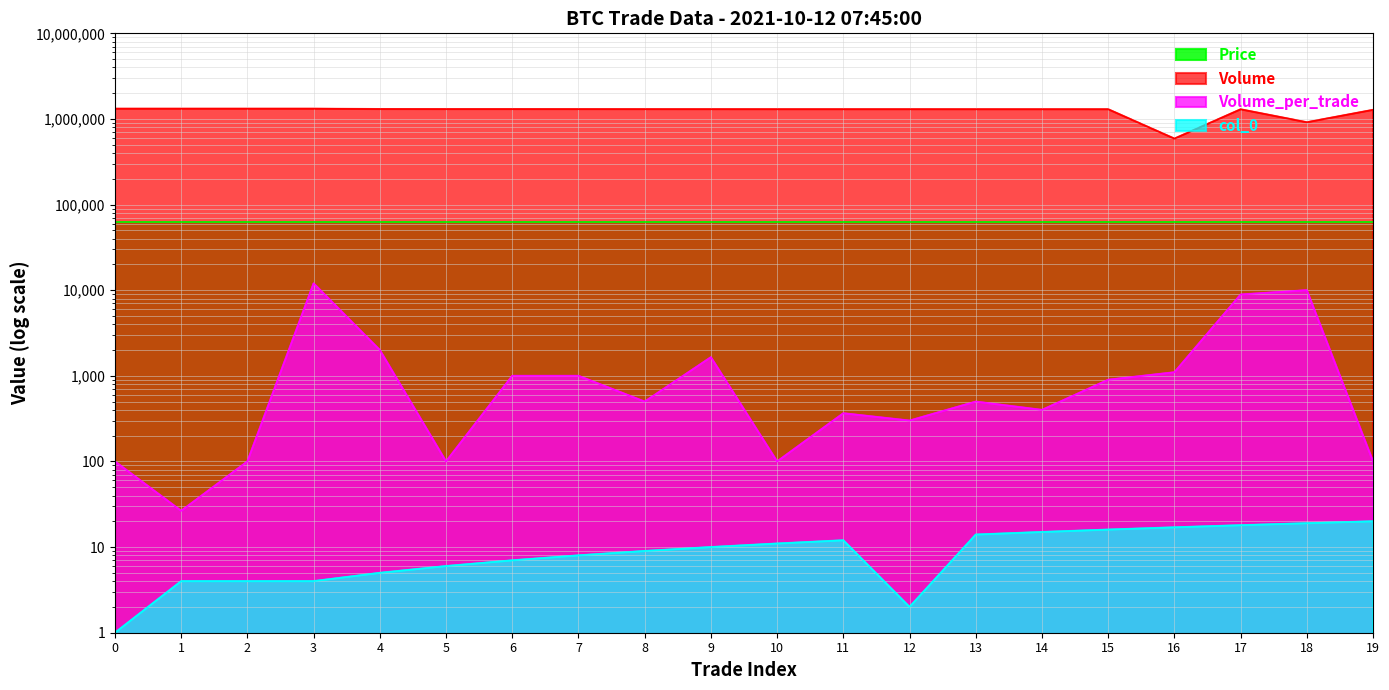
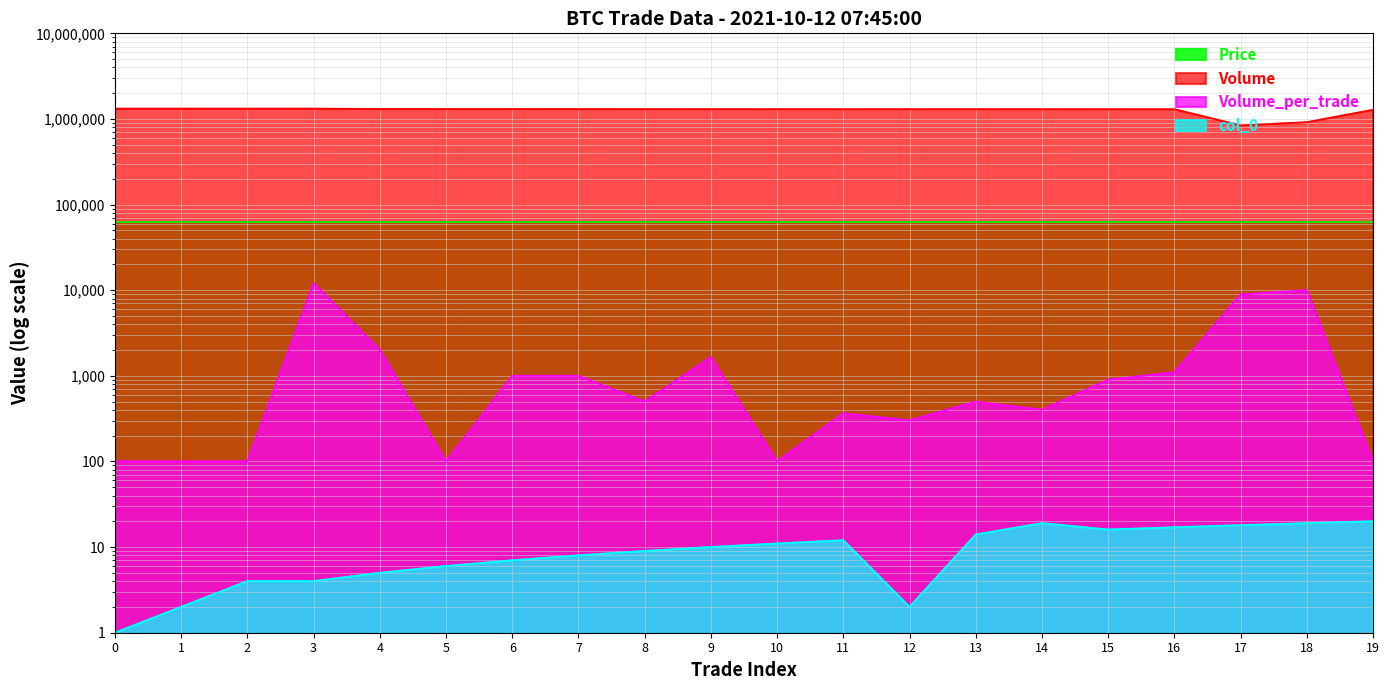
  {
    "Price": {
      "0": "60,000",
      "1": "60,000",
      "2": "60,000",
      "3": "60,000",
      "4": "60,000",
      "5": "60,000",
      "6": "60,000",
      "7": "60,000",
      "8": "60,000",
      "9": "60,000",
      "10": "60,000",
      "11": "60,000",
      "12": "60,000",
      "13": "60,000",
      "14": "60,000",
      "15": "60,000",
      "16": "60,000",
      "17": "60,000",
      "18": "60,000",
      "19": "60,000"
    },
    "Volume": {
      "0": "1,300,000",
      "1": "1,300,000",
      "2": "1,300,000",
      "3": "1,300,000",
      "4": "1,300,000",
      "5": "1,300,000",
      "6": "1,300,000",
      "7": "1,300,000",
      "8": "1,300,000",
      "9": "1,300,000",
      "10": "1,300,000",
      "11": "1,300,000",
      "12": "1,300,000",
      "13": "1,300,000",
      "14": "1,300,000",
      "15": "1,300,000",
-     "16": "600,000",
-     "17": "1,300,000",
+     "16": "1,300,000",
+     "17": "800,000",
      "18": "900,000",
      "19": "1,300,000"
    },
    "Volume_per_trade": {
      "0": "100",
-     "1": "27",
+     "1": "100",
      "2": "100",
      "3": "12,000",
      "4": "2,000",
      "5": "100",
      "6": "1,000",
      "7": "1,000",
      "8": "500",
      "9": "1,700",
      "10": "100",
      "11": "370",
      "12": "300",
      "13": "500",
      "14": "400",
      "15": "900",
      "16": "1,100",
      "17": "9,000",
      "18": "10,000",
      "19": "100"
    },
    "col_0": {
      "0": "1.0",
-     "1": "4",
+     "1": "2.0",
      "2": "4",
      "3": "4",
      "4": "5",
      "5": "6",
      "6": "7",
      "7": "8",
      "8": "9",
      "9": "10",
      "10": "11",
      "11": "12",
      "12": "2.0",
      "13": "14",
-     "14": "15",
+     "14": "19",
      "15": "16",
      "16": "17",
      "17": "18",
      "18": "19",
      "19": "20"
    }
  }
